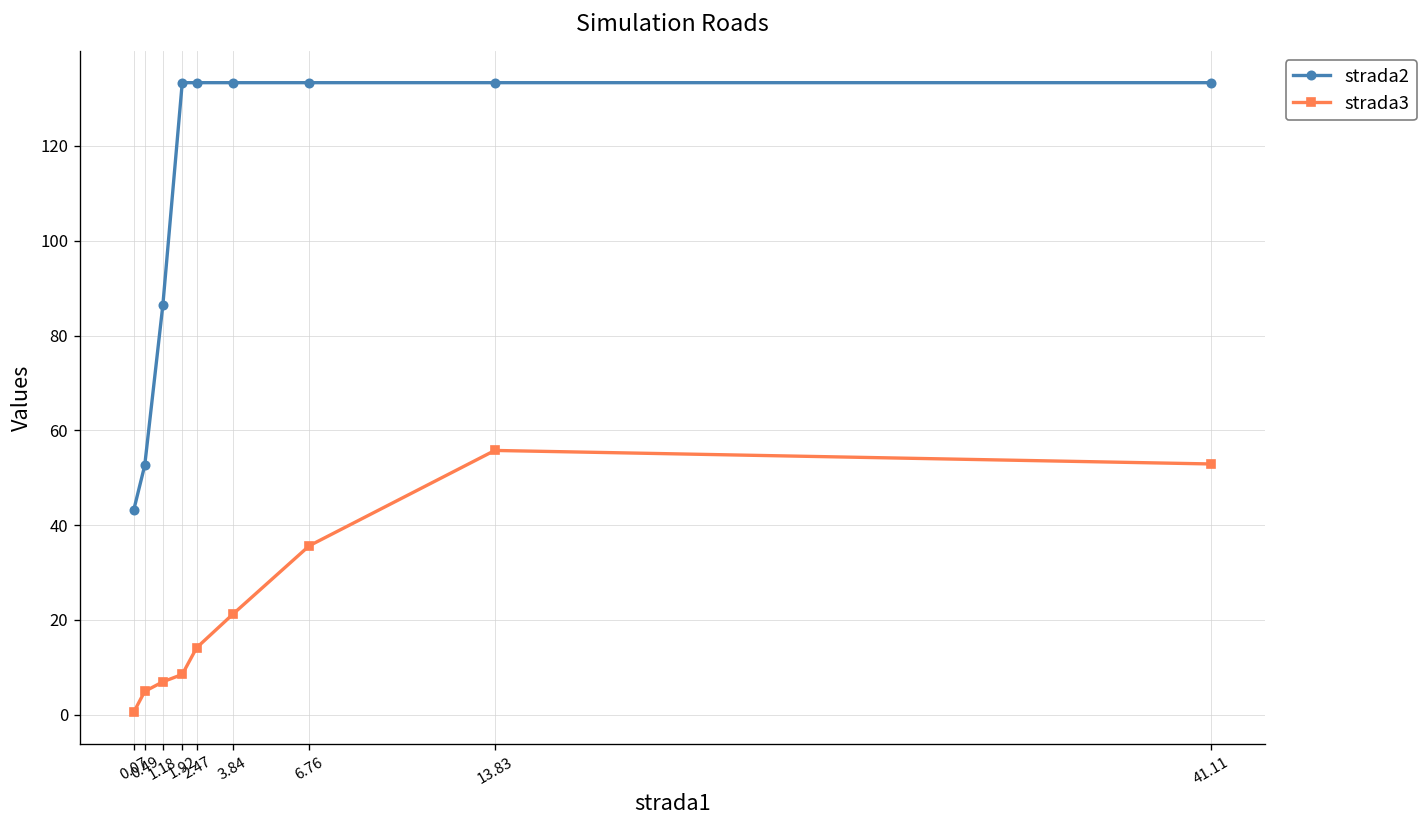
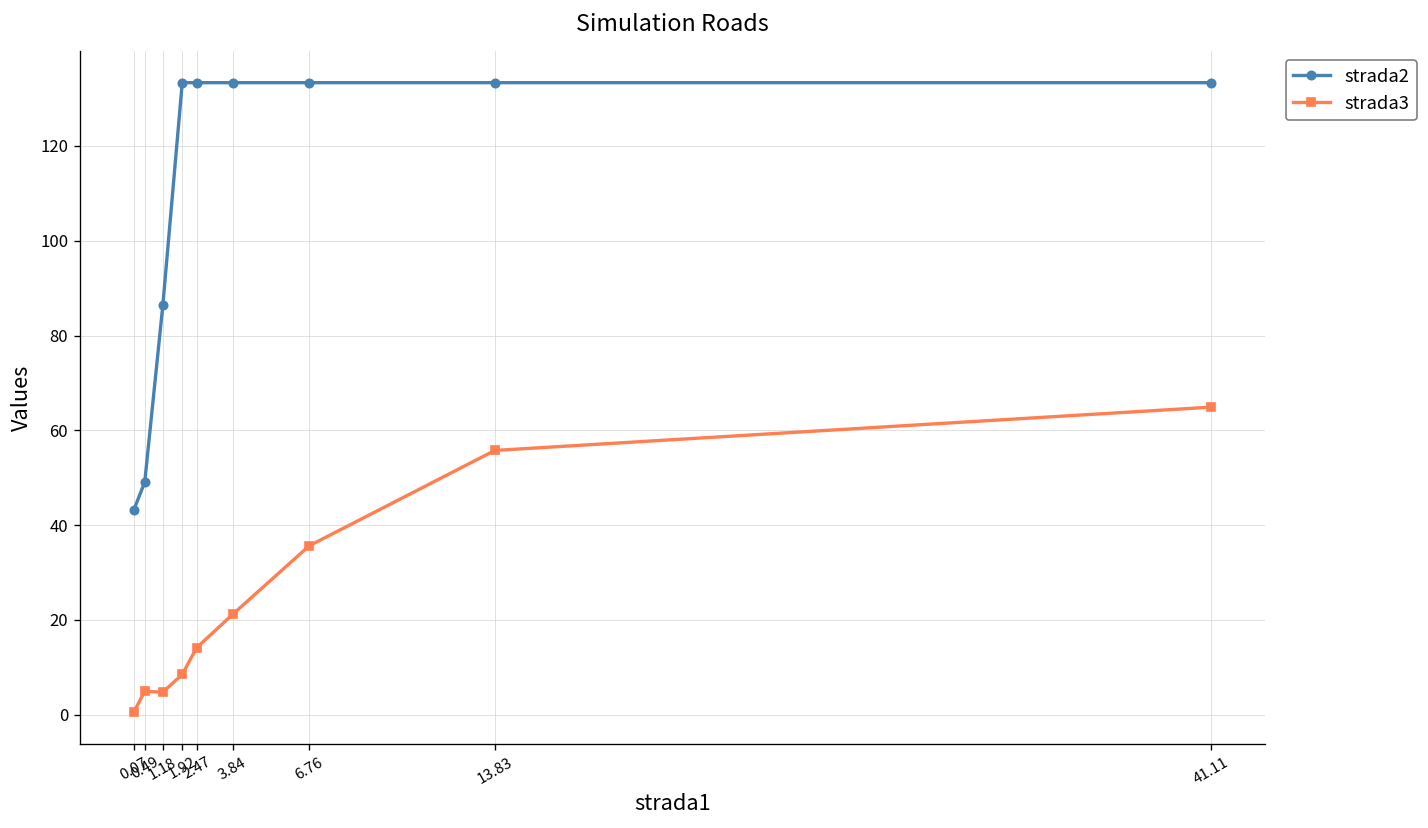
  {
    "strada2": {
      "0.07": 43,
-     "0.49": 53,
+     "0.49": 49,
      "1.18": 86,
      "1.92": 133,
      "2.47": 133,
      "3.84": 133,
      "6.76": 133,
      "13.83": 133,
      "41.11": 133
    },
    "strada3": {
      "0.07": 1,
      "0.49": 5,
-     "1.18": 7,
+     "1.18": 5,
      "1.92": 9,
      "2.47": 14,
      "3.84": 21,
      "6.76": 36,
      "13.83": 56,
-     "41.11": 53
+     "41.11": 65
    }
  }
